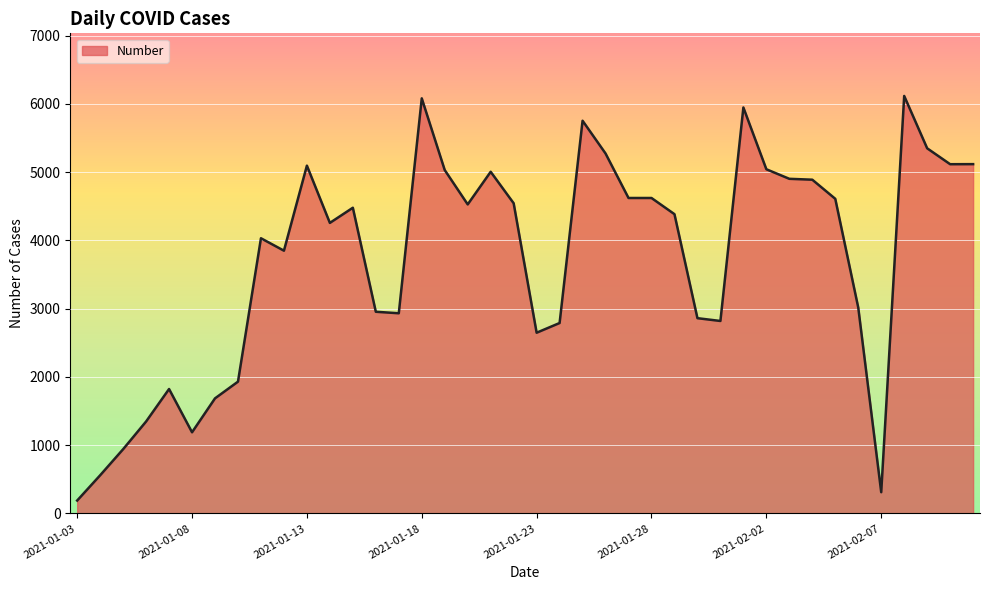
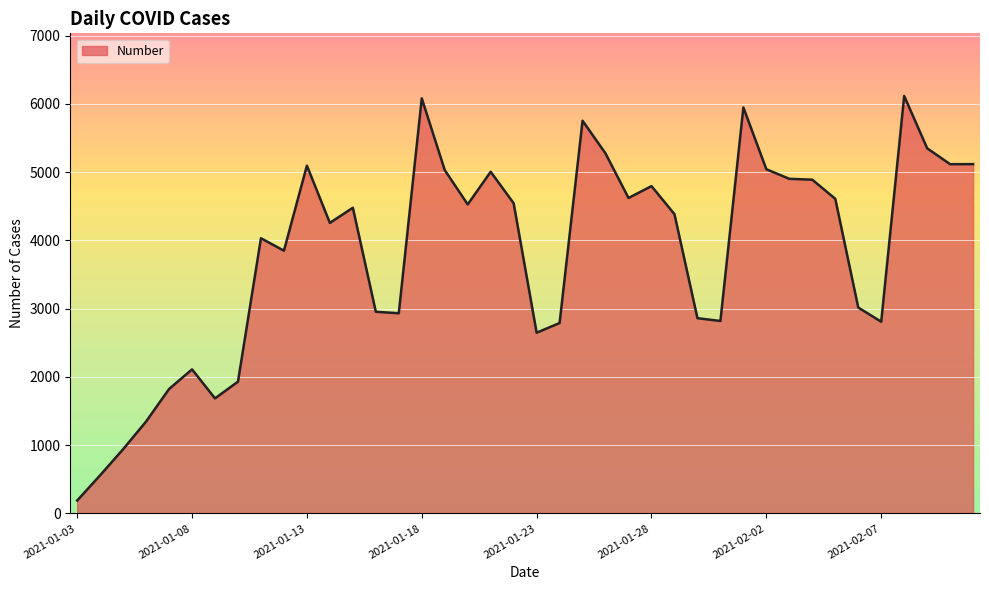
  {
    "2021-01-03": 200,
-   "2021-01-08": 1200,
+   "2021-01-08": 2100,
    "2021-01-13": 5100,
    "2021-01-18": 6100,
    "2021-01-23": 2600,
-   "2021-01-28": 4600,
+   "2021-01-28": 4800,
    "2021-02-02": 5000,
-   "2021-02-07": 300
+   "2021-02-07": 2800
  }
